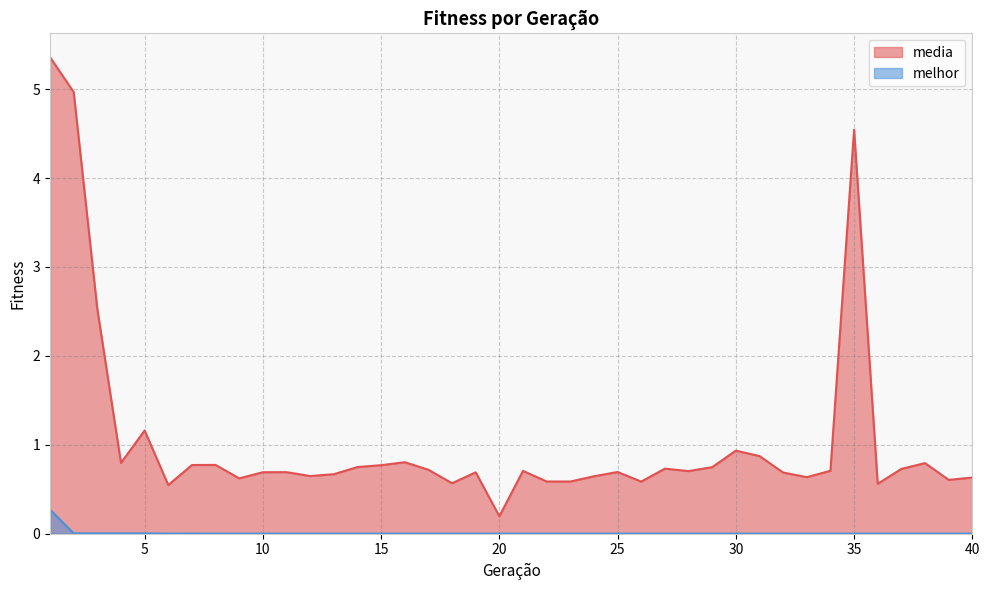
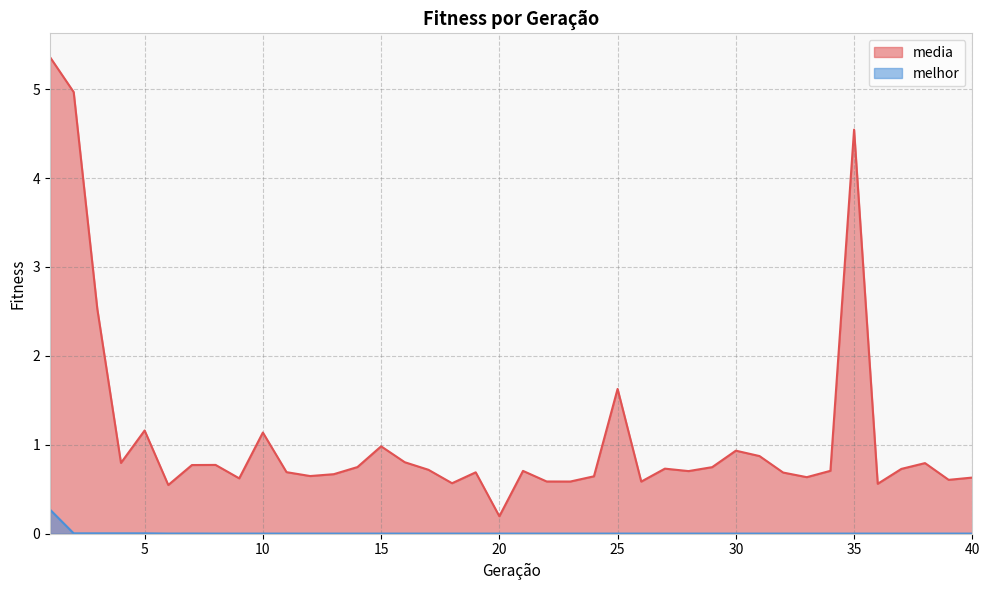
  {
    "media": {
      "5": 1.2,
-     "10": 0.7,
-     "15": 0.8,
+     "10": 1.1,
+     "15": 1.0,
      "20": 0.2,
-     "25": 0.7,
+     "25": 1.6,
      "30": 0.9,
      "35": 4.5,
      "40": 0.6
    },
    "melhor": {
      "5": 0.0,
      "10": 0.0,
      "15": 0.0,
      "20": 0.0,
      "25": 0.0,
      "30": 0.0,
      "35": 0.0,
      "40": 0.0
    }
  }
